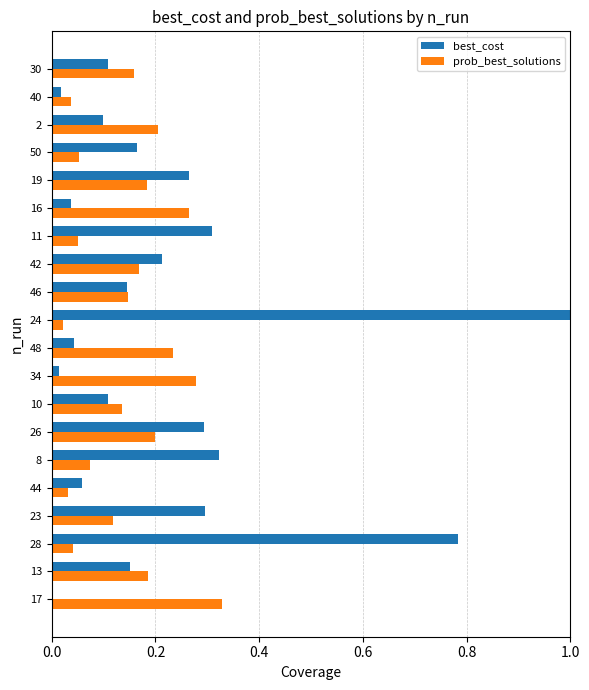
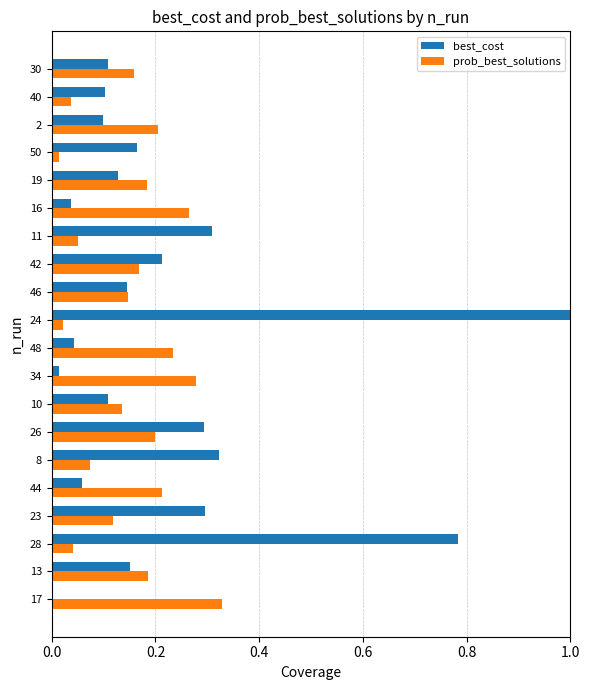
  {
    "best_cost": {
      "30": 0.11,
-     "40": 0.02,
+     "40": 0.10,
      "2": 0.10,
      "50": 0.16,
-     "19": 0.26,
+     "19": 0.13,
      "16": 0.04,
      "11": 0.31,
      "42": 0.21,
      "46": 0.14,
      "24": 1.00,
      "48": 0.04,
      "34": 0.01,
      "10": 0.11,
      "26": 0.29,
      "8": 0.32,
      "44": 0.06,
      "23": 0.30,
      "28": 0.78,
      "13": 0.15,
      "17": 0.00
    },
    "prob_best_solutions": {
      "30": 0.16,
      "40": 0.04,
      "2": 0.21,
-     "50": 0.05,
+     "50": 0.01,
      "19": 0.18,
      "16": 0.26,
      "11": 0.05,
      "42": 0.17,
      "46": 0.15,
      "24": 0.02,
      "48": 0.23,
      "34": 0.28,
      "10": 0.13,
      "26": 0.20,
      "8": 0.07,
-     "44": 0.03,
+     "44": 0.21,
      "23": 0.12,
      "28": 0.04,
      "13": 0.19,
      "17": 0.33
    }
  }
